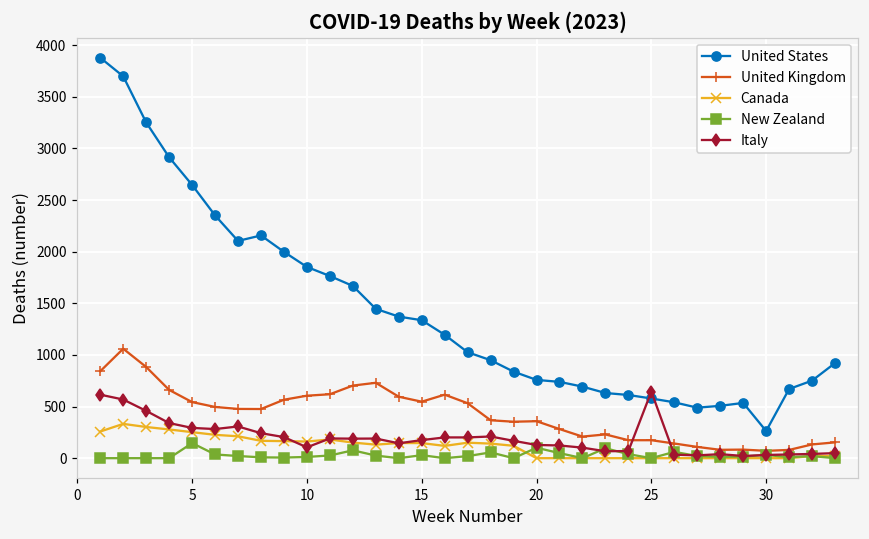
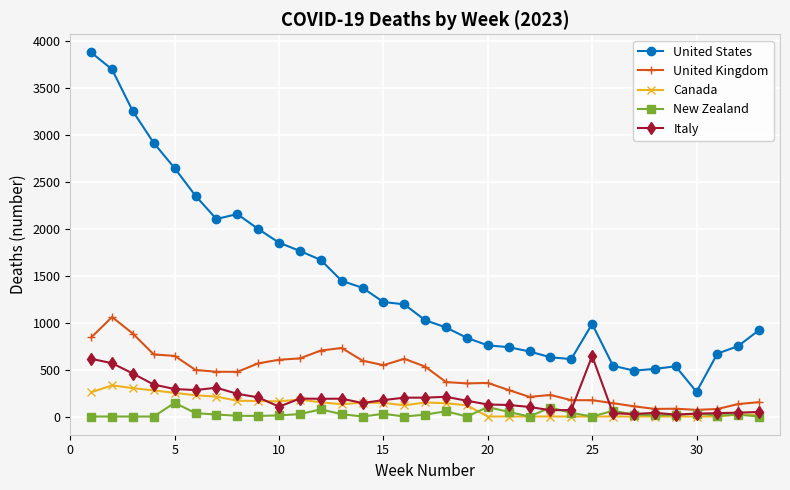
  {
    "United States": {
      "5": 2600,
      "10": 1900,
-     "15": 1300,
+     "15": 1200,
      "20": 800,
-     "25": 600,
+     "25": 1000,
      "30": 300
    },
    "United Kingdom": {
-     "5": 500,
+     "5": 600,
      "10": 600,
      "15": 500,
      "20": 400,
      "25": 200,
      "30": 100
    },
    "Canada": {
      "5": 300,
      "10": 200,
      "15": 100,
      "20": 0,
      "30": 0
    },
    "New Zealand": {
      "5": 100,
      "10": 0,
      "15": 0
    },
    "Italy": {
      "5": 300,
      "10": 100,
      "15": 200,
      "25": 600
    }
  }
